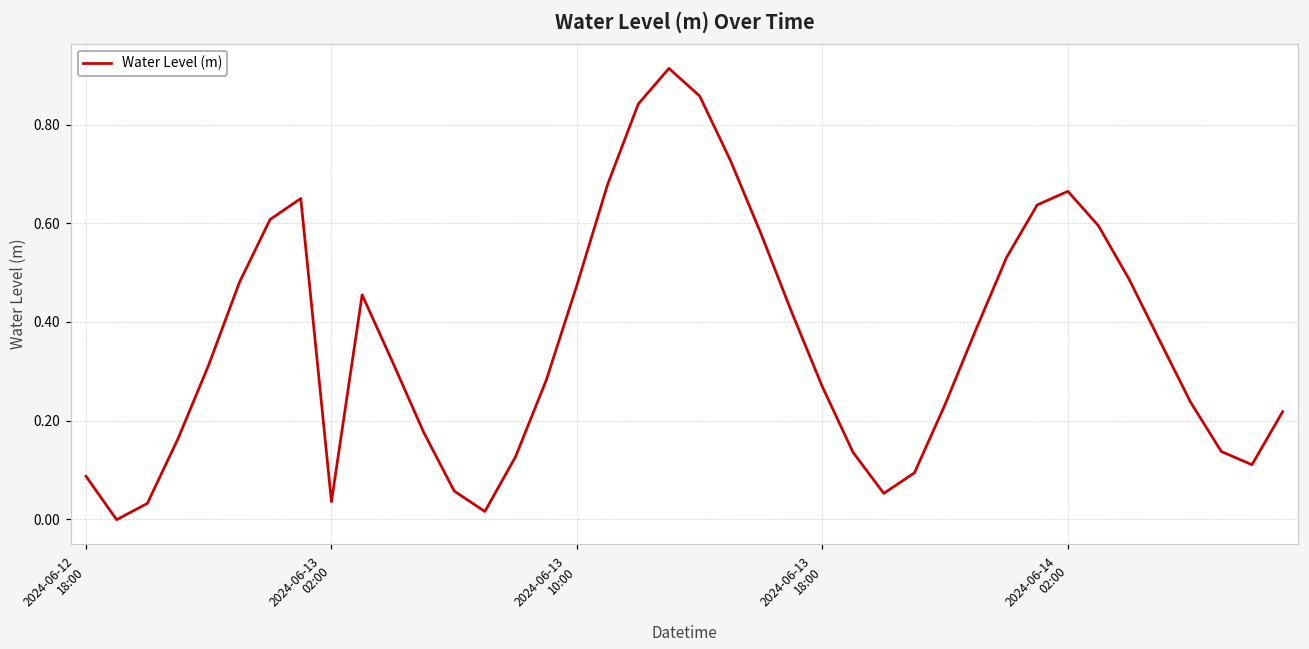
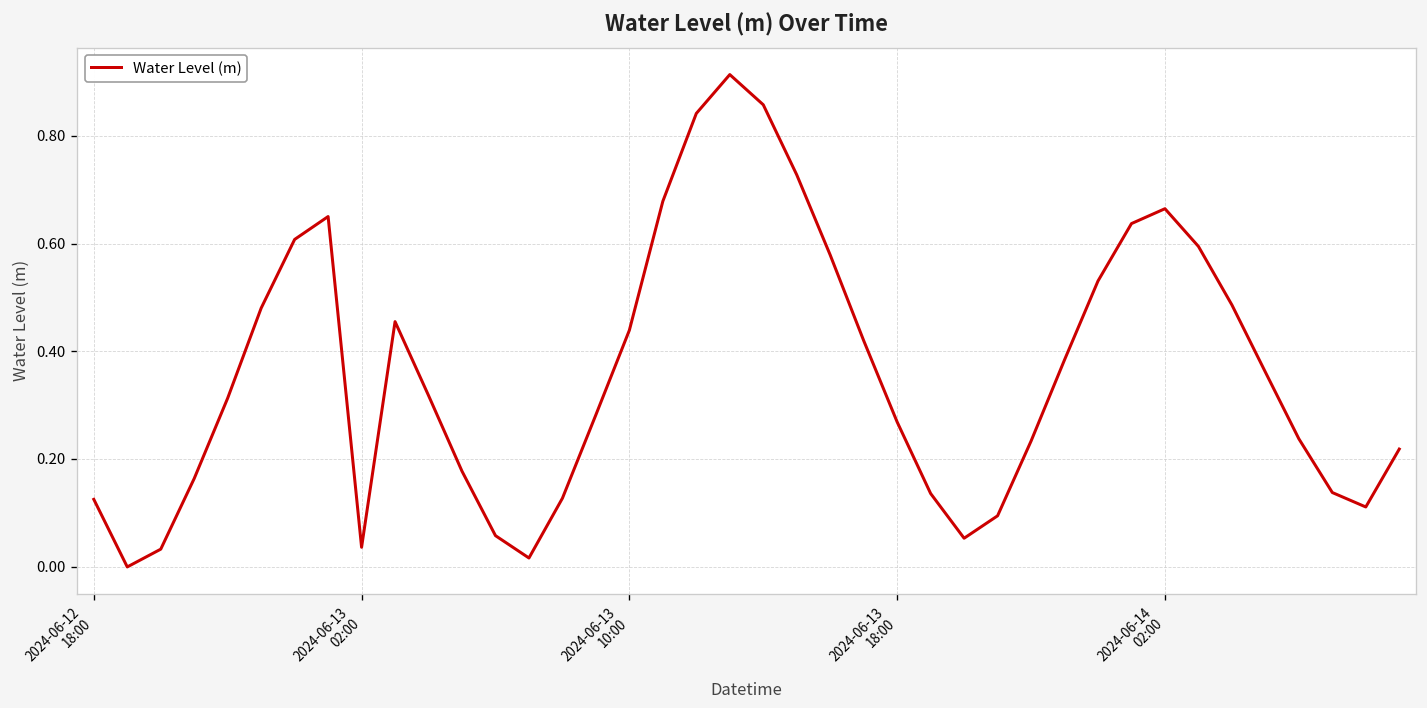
  {
-   "2024-06-12 18:00": 0.09,
+   "2024-06-12 18:00": 0.12,
    "2024-06-13 02:00": 0.04,
-   "2024-06-13 10:00": 0.47,
+   "2024-06-13 10:00": 0.44,
    "2024-06-13 18:00": 0.27,
    "2024-06-14 02:00": 0.66
  }
